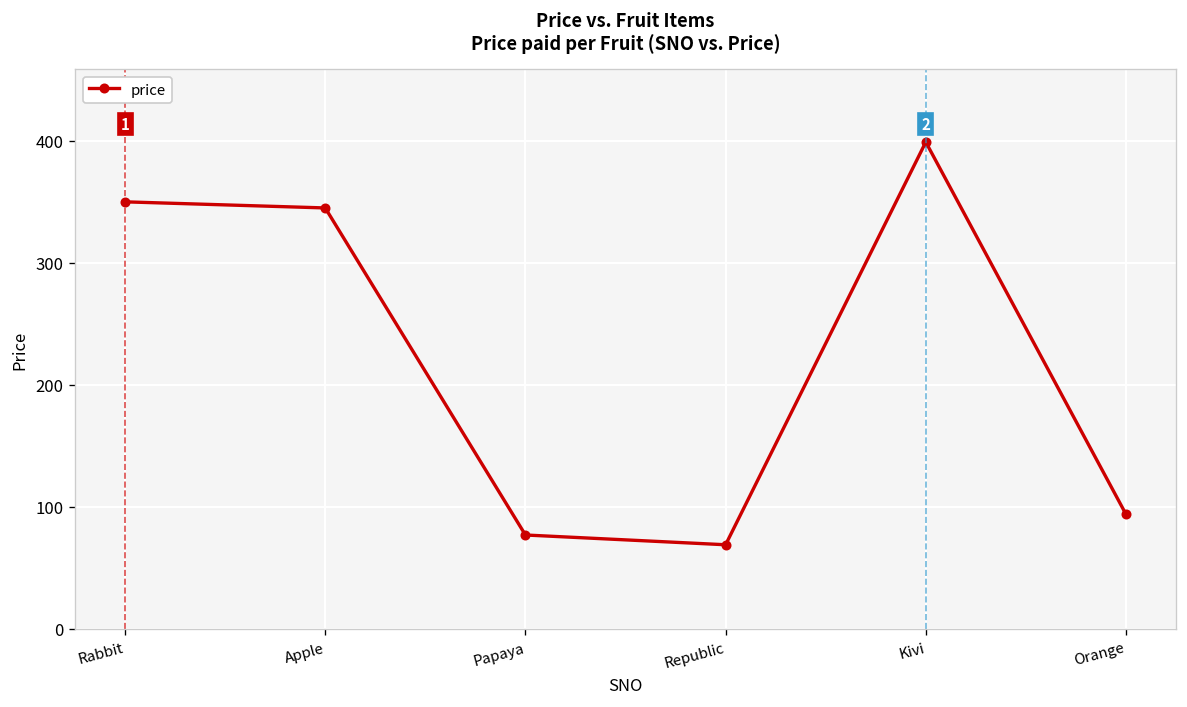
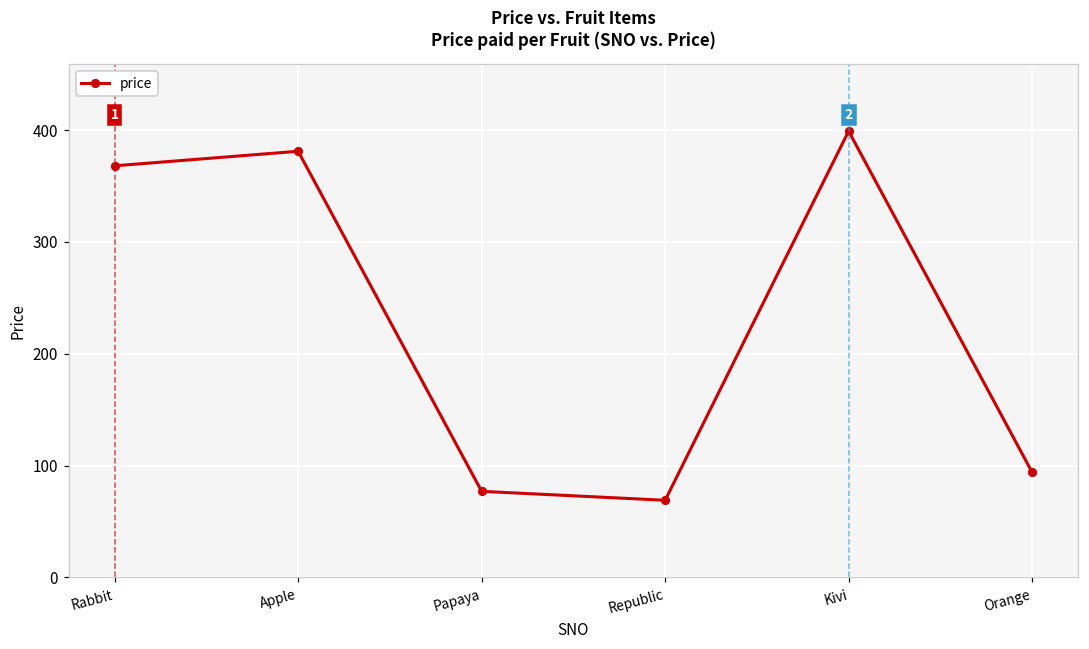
  {
-   "Rabbit": 350,
-   "Apple": 345,
+   "Rabbit": 368,
+   "Apple": 381,
    "Papaya": 77,
    "Republic": 69,
    "Orange": 94
  }
